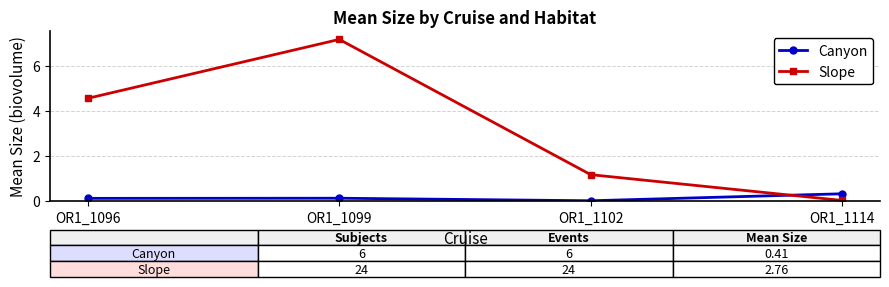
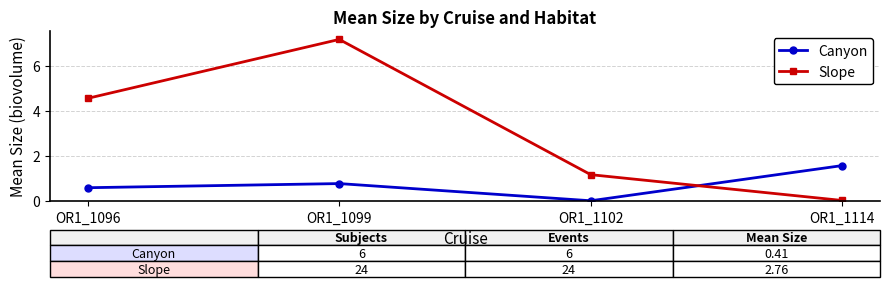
  {
    "Canyon": {
-     "OR1_1096": 0.1,
-     "OR1_1099": 0.1,
+     "OR1_1096": 0.6,
+     "OR1_1099": 0.8,
      "OR1_1102": 0.0,
-     "OR1_1114": 0.3
+     "OR1_1114": 1.6
    },
    "Slope": {
      "OR1_1096": 4.6,
      "OR1_1099": 7.2,
      "OR1_1102": 1.2,
      "OR1_1114": 0.0
    }
  }
